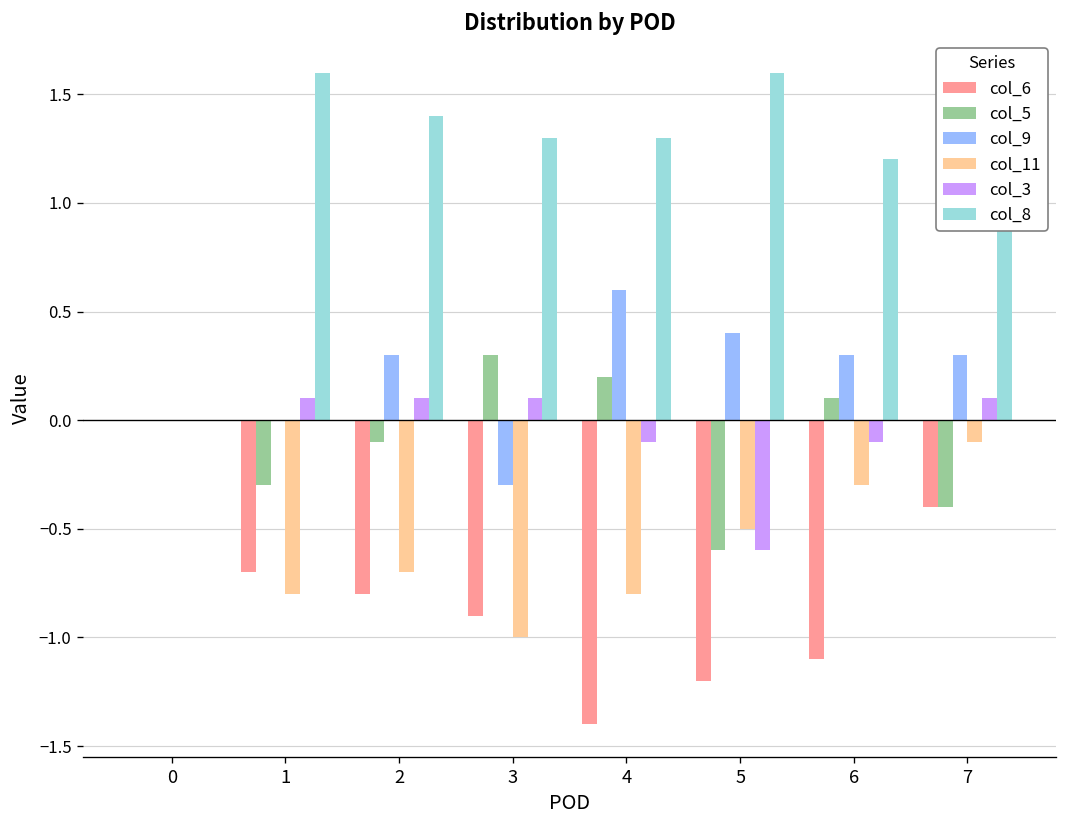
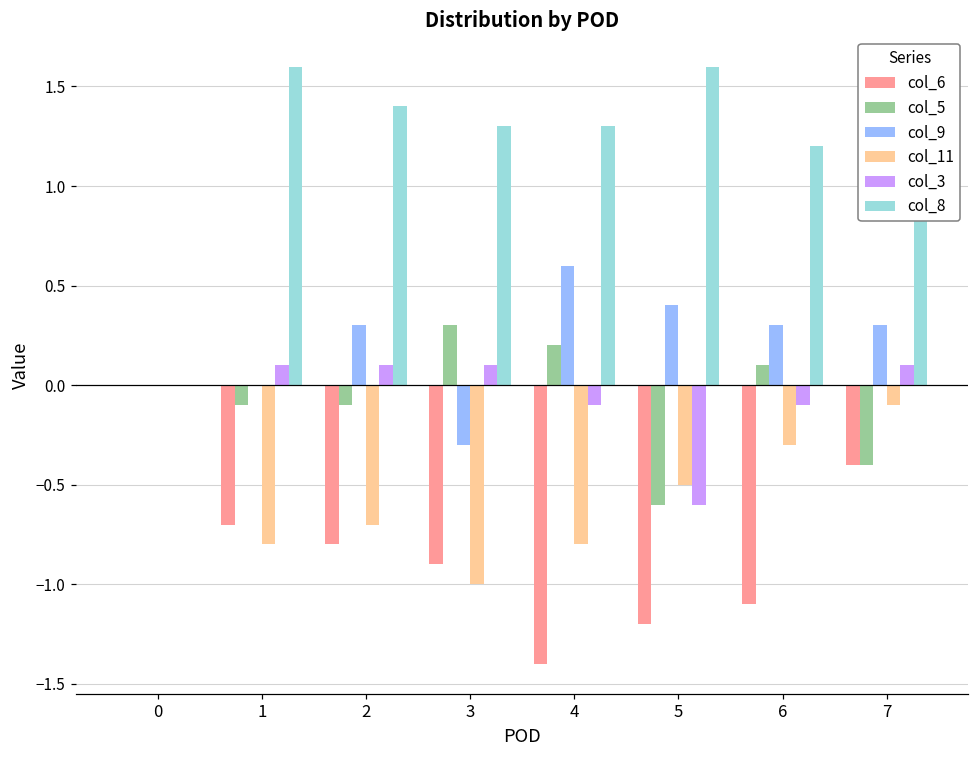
  {
    "col_5": {
      "0": 0.0,
-     "1": -0.3,
+     "1": -0.1,
      "2": -0.1,
      "3": 0.3,
      "4": 0.2,
      "5": -0.6,
      "6": 0.1,
      "7": -0.4
    },
    "col_3": {
      "0": 0.0,
      "1": 0.1,
      "2": 0.1,
      "3": 0.1,
      "4": -0.1,
      "5": -0.6,
      "6": -0.1,
      "7": 0.1
    }
  }
